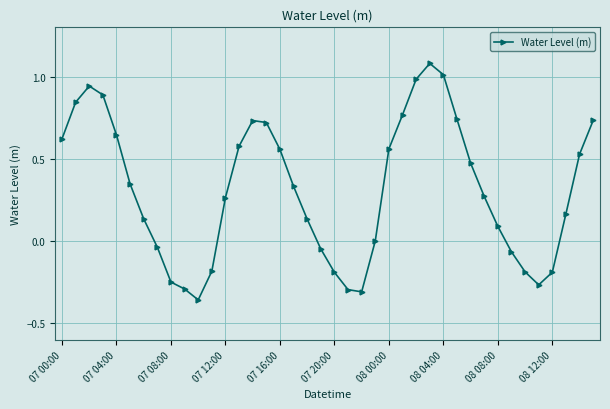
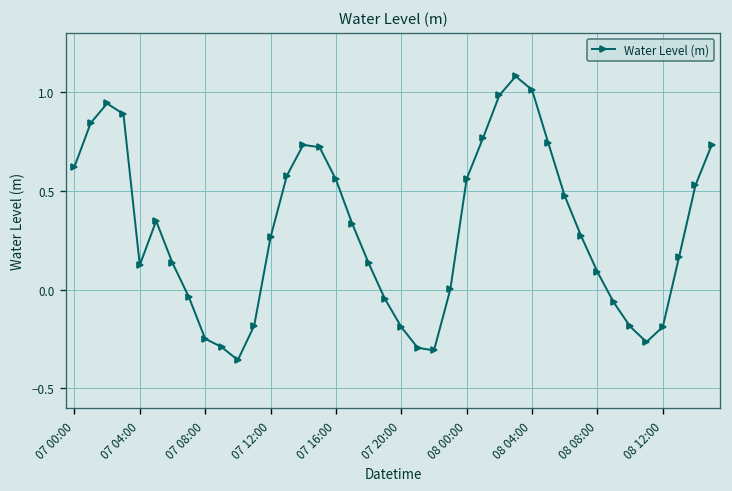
  {
    "07 00:00": 0.62,
-   "07 04:00": 0.65,
+   "07 04:00": 0.12,
    "07 08:00": -0.25,
    "07 12:00": 0.27,
    "07 16:00": 0.56,
    "07 20:00": -0.19,
    "08 00:00": 0.56,
    "08 04:00": 1.01,
    "08 08:00": 0.09,
    "08 12:00": -0.19
  }
